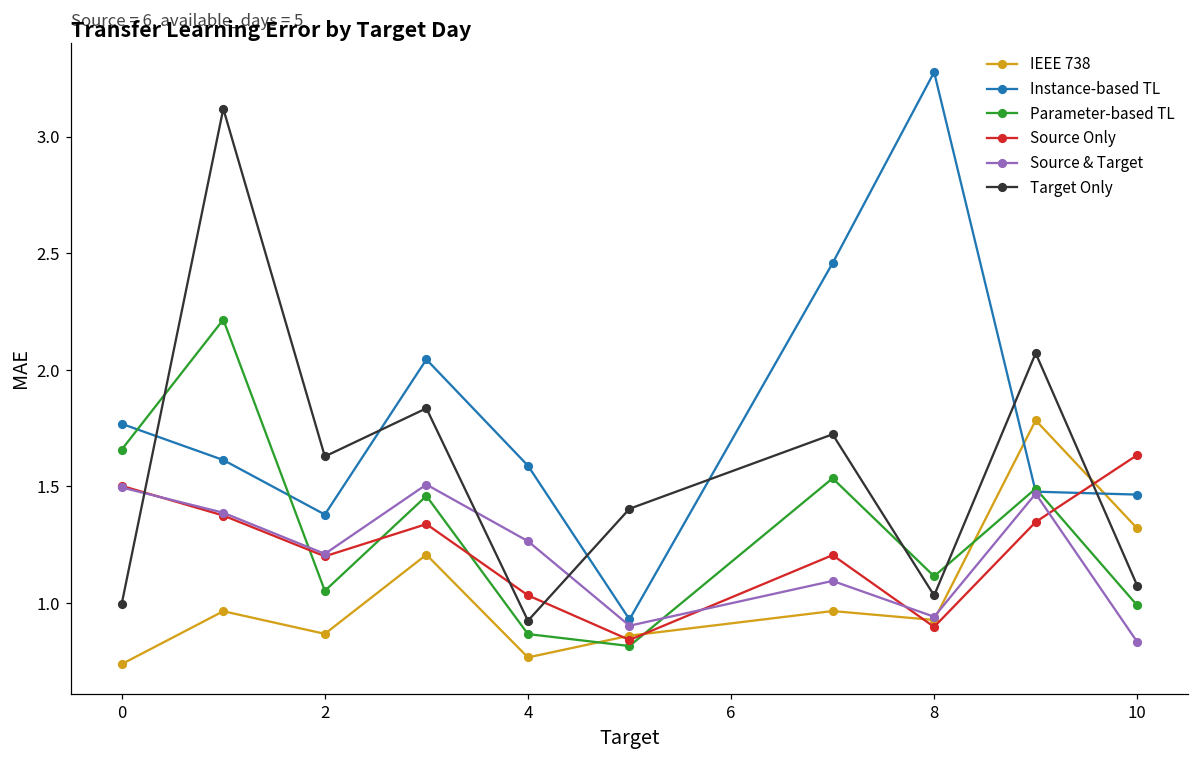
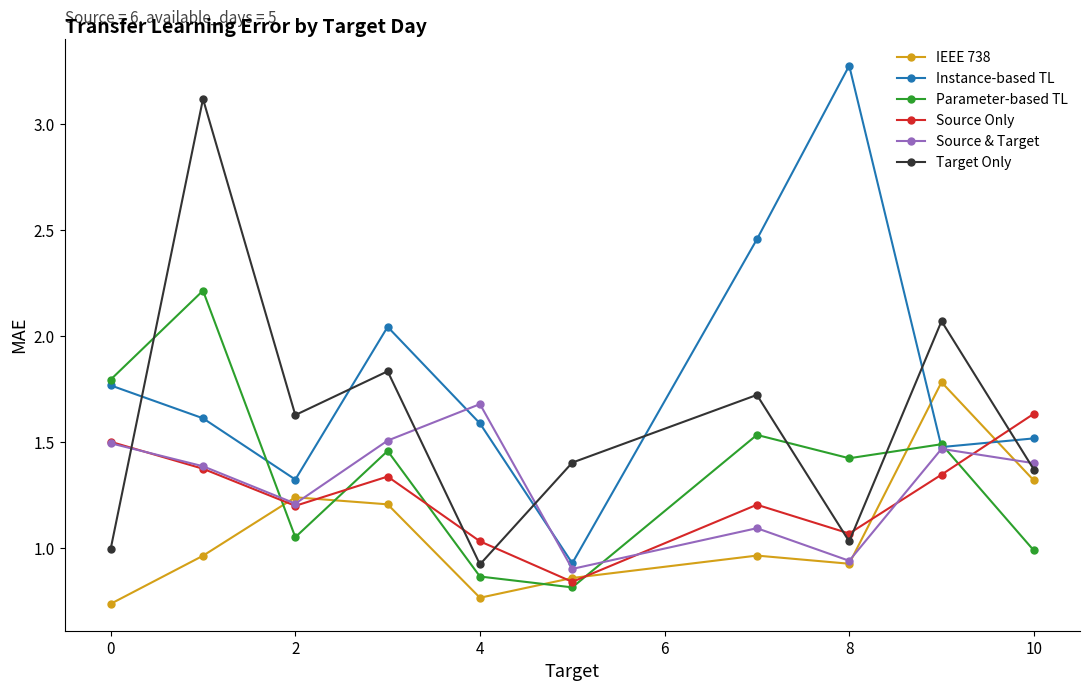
  {
    "IEEE 738": {
      "0": 0.74,
-     "2": 0.87,
+     "2": 1.24,
      "4": 0.77,
      "8": 0.93,
      "10": 1.32
    },
    "Instance-based TL": {
      "0": 1.77,
-     "2": 1.38,
+     "2": 1.32,
      "4": 1.59,
      "8": 3.28,
-     "10": 1.46
+     "10": 1.52
    },
    "Parameter-based TL": {
-     "0": 1.66,
+     "0": 1.80,
      "2": 1.05,
      "4": 0.87,
-     "8": 1.11,
+     "8": 1.42,
      "10": 0.99
    },
    "Source Only": {
      "4": 1.03,
-     "8": 0.90,
+     "8": 1.07,
      "10": 1.63
    },
    "Source & Target": {
-     "4": 1.26,
+     "4": 1.68,
      "8": 0.94,
-     "10": 0.83
+     "10": 1.40
    },
    "Target Only": {
      "0": 1.00,
      "2": 1.63,
      "4": 0.92,
      "8": 1.03,
-     "10": 1.07
+     "10": 1.37
    }
  }
